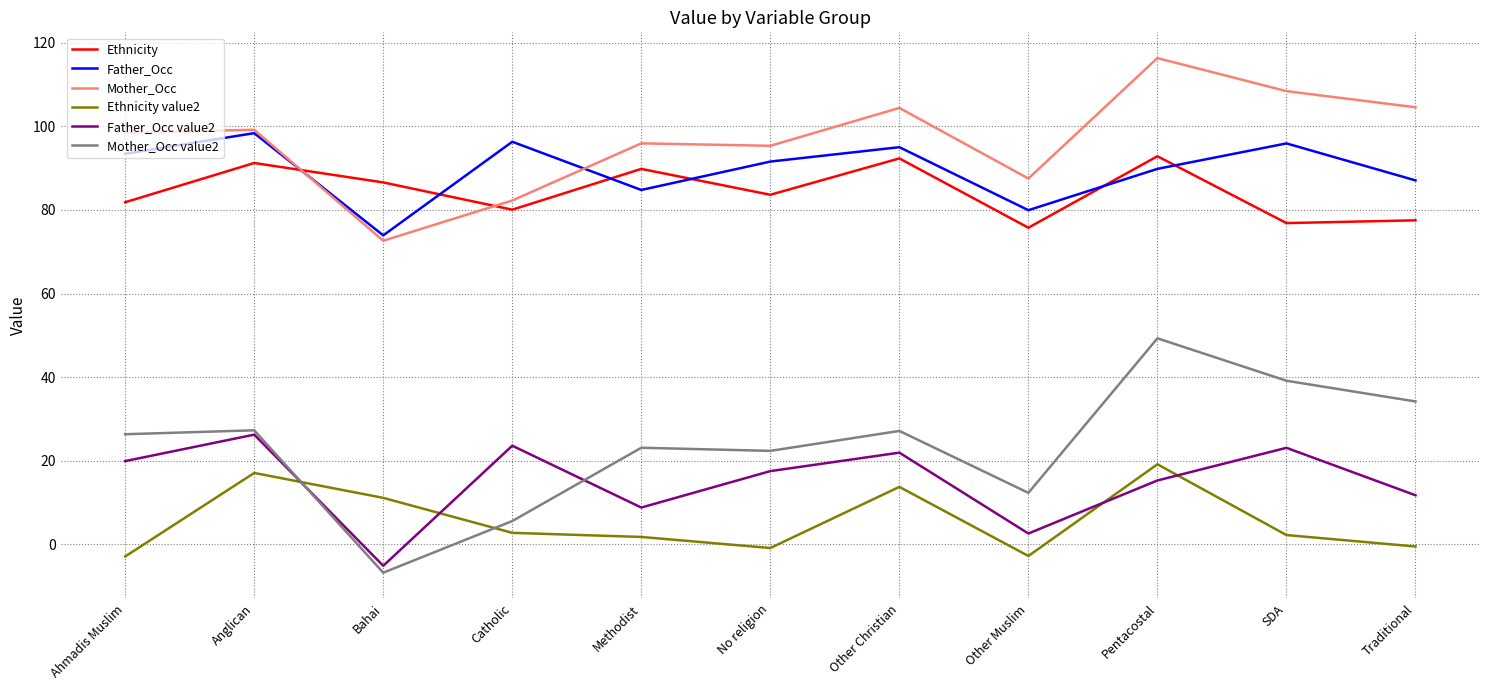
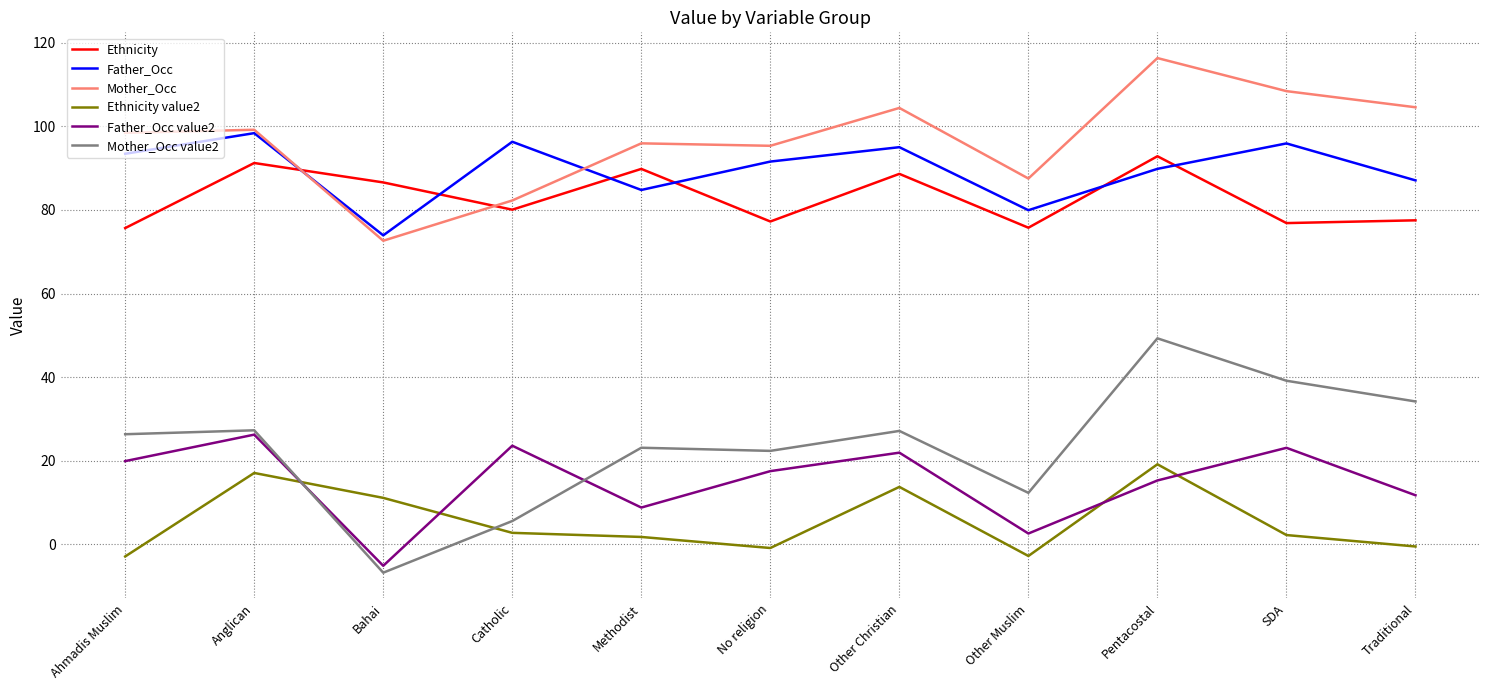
  {
    "Ethnicity": {
-     "Ahmadis Muslim": 82,
+     "Ahmadis Muslim": 76,
      "Anglican": 91,
      "Bahai": 87,
      "Catholic": 80,
      "Methodist": 90,
-     "No religion": 84,
-     "Other Christian": 92,
+     "No religion": 77,
+     "Other Christian": 89,
      "Other Muslim": 76,
      "Pentacostal": 93,
      "SDA": 77,
      "Traditional": 78
    },
    "Father_Occ": {
      "Anglican": 98,
      "Bahai": 74,
      "Catholic": 96,
      "Methodist": 85,
      "No religion": 92,
      "Other Christian": 95,
      "Other Muslim": 80,
      "Pentacostal": 90,
      "SDA": 96,
      "Traditional": 87
    },
    "Mother_Occ": {
      "Anglican": 99,
      "Bahai": 73,
      "Catholic": 82,
      "Methodist": 96,
      "No religion": 95,
      "Other Christian": 104,
      "Other Muslim": 88,
      "Pentacostal": 116,
      "SDA": 108,
      "Traditional": 105
    },
    "Ethnicity value2": {
      "Ahmadis Muslim": -3,
      "Anglican": 17,
      "Bahai": 11,
      "Catholic": 3,
      "Methodist": 2,
      "No religion": -1,
      "Other Christian": 14,
      "Other Muslim": -3,
      "Pentacostal": 19,
      "SDA": 2,
      "Traditional": -1
    },
    "Father_Occ value2": {
      "Ahmadis Muslim": 20,
      "Anglican": 26,
      "Bahai": -5,
      "Catholic": 24,
      "Methodist": 9,
      "No religion": 18,
      "Other Christian": 22,
      "Other Muslim": 3,
      "Pentacostal": 15,
      "SDA": 23,
      "Traditional": 12
    },
    "Mother_Occ value2": {
      "Ahmadis Muslim": 26,
      "Anglican": 27,
      "Bahai": -7,
      "Catholic": 6,
      "Methodist": 23,
      "No religion": 22,
      "Other Christian": 27,
      "Other Muslim": 12,
      "Pentacostal": 49,
      "SDA": 39,
      "Traditional": 34
    }
  }
